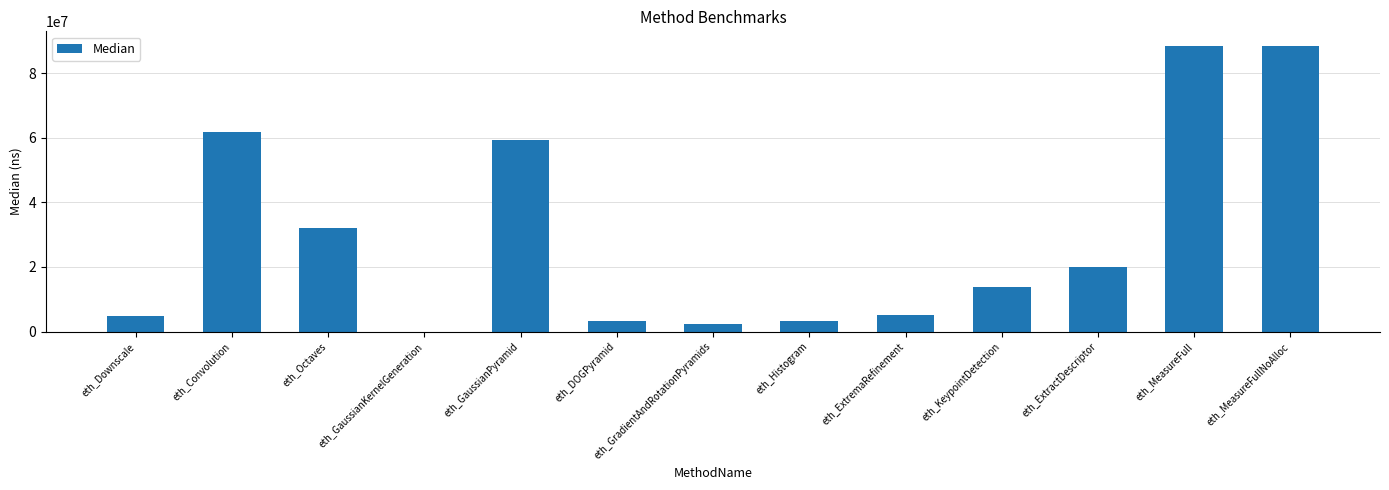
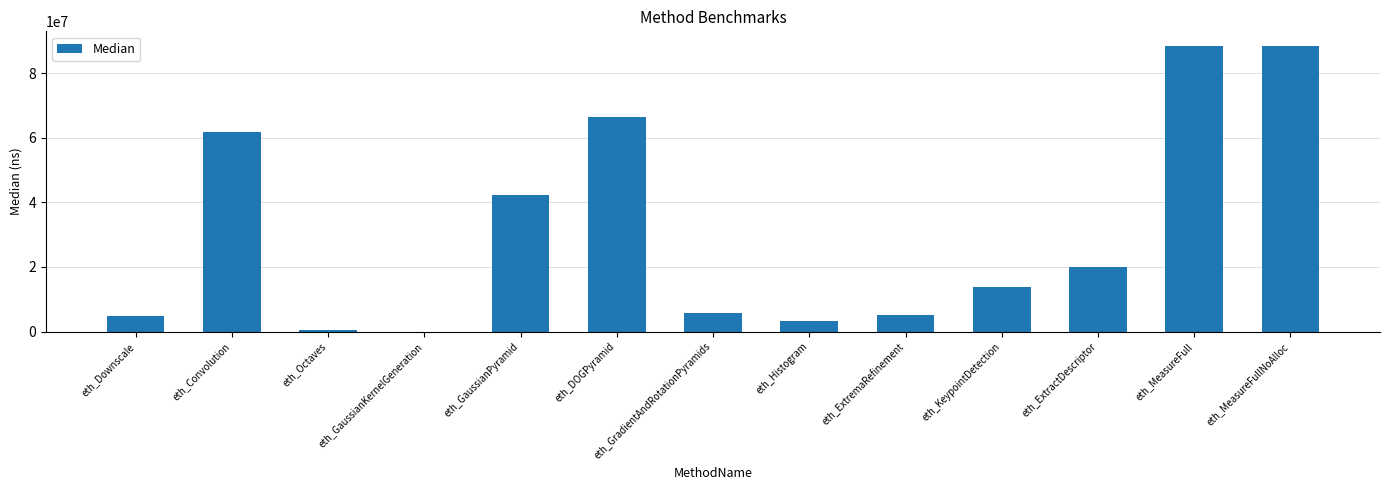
  {
    "eth_Downscale": 5000000,
    "eth_Convolution": 62000000,
-   "eth_Octaves": 32000000,
-   "eth_GaussianPyramid": 59000000,
-   "eth_DOGPyramid": 3000000,
-   "eth_GradientAndRotationPyramids": 2000000,
+   "eth_Octaves": 0,
+   "eth_GaussianPyramid": 42000000,
+   "eth_DOGPyramid": 66000000,
+   "eth_GradientAndRotationPyramids": 6000000,
    "eth_Histogram": 3000000,
    "eth_ExtremaRefinement": 5000000,
    "eth_KeypointDetection": 14000000,
    "eth_ExtractDescriptor": 20000000,
    "eth_MeasureFull": 88000000,
    "eth_MeasureFullNoAlloc": 88000000
  }
